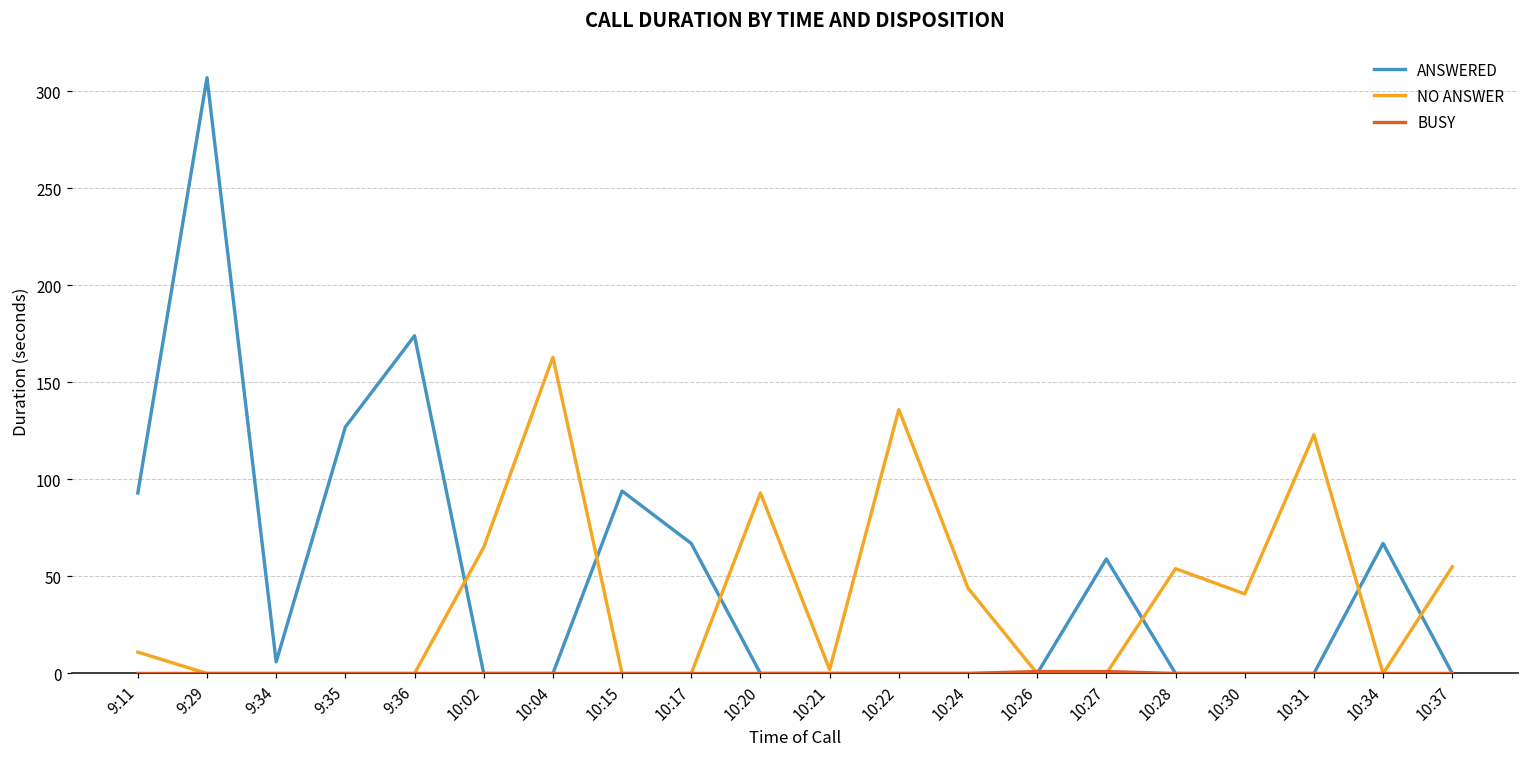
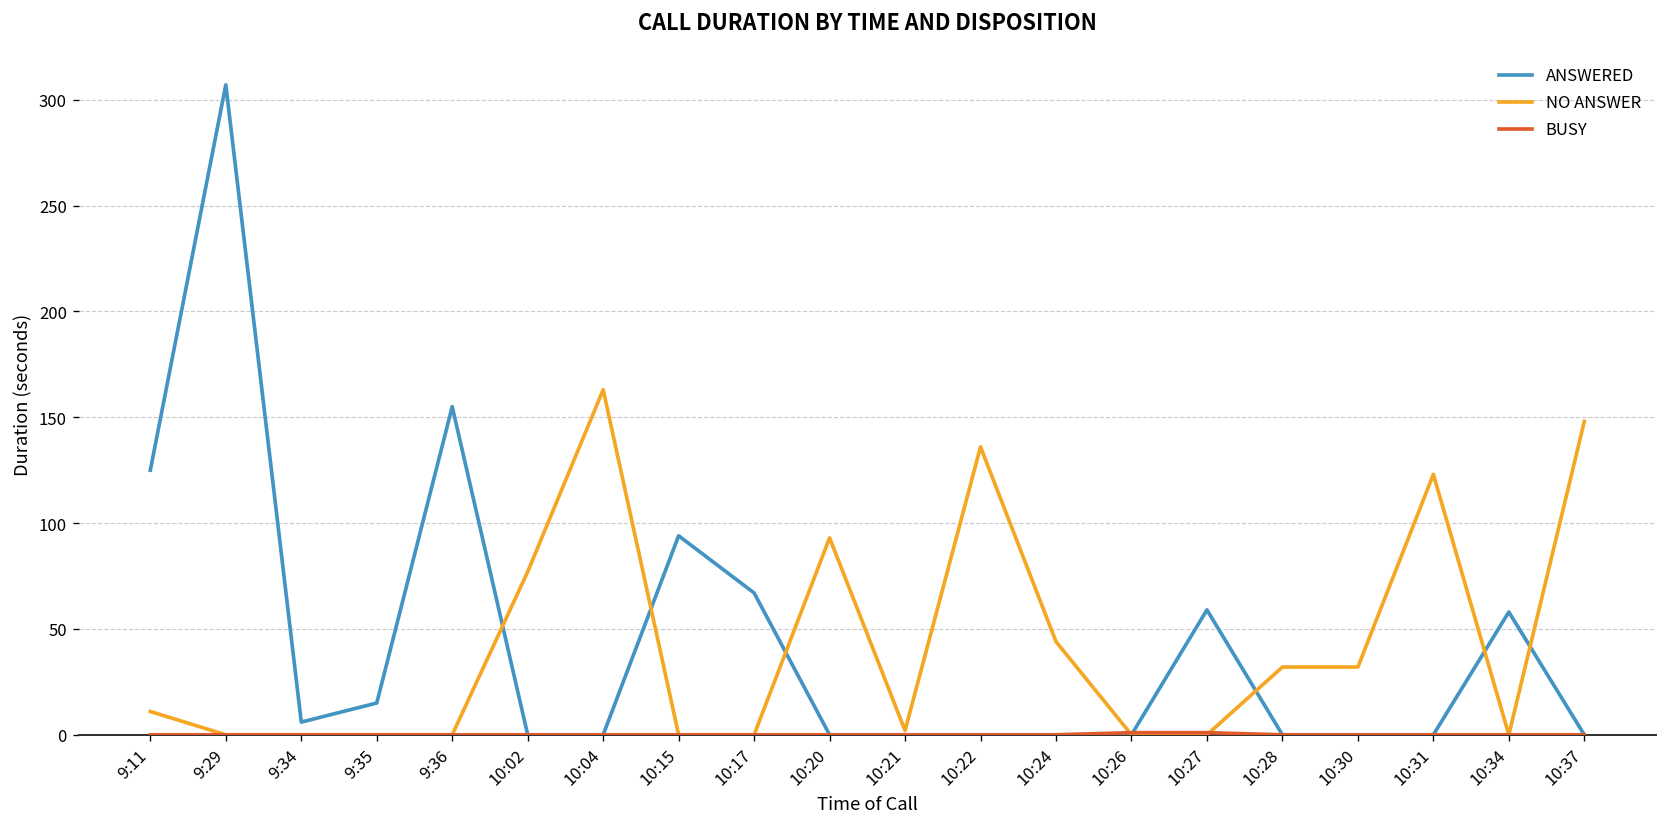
  {
    "ANSWERED": {
-     "9:11": 93,
+     "9:11": 125,
      "9:29": 307,
      "9:34": 6,
-     "9:35": 127,
-     "9:36": 174,
+     "9:35": 15,
+     "9:36": 155,
      "10:15": 94,
      "10:17": 67,
      "10:27": 59,
-     "10:34": 67
+     "10:34": 58
    },
    "NO ANSWER": {
      "9:11": 11,
-     "10:02": 65,
+     "10:02": 77,
      "10:04": 163,
      "10:20": 93,
      "10:21": 2,
      "10:22": 136,
      "10:24": 44,
-     "10:28": 54,
-     "10:30": 41,
+     "10:28": 32,
+     "10:30": 32,
      "10:31": 123,
-     "10:37": 55
+     "10:37": 148
    },
    "BUSY": {
      "9:11": 0
    }
  }
